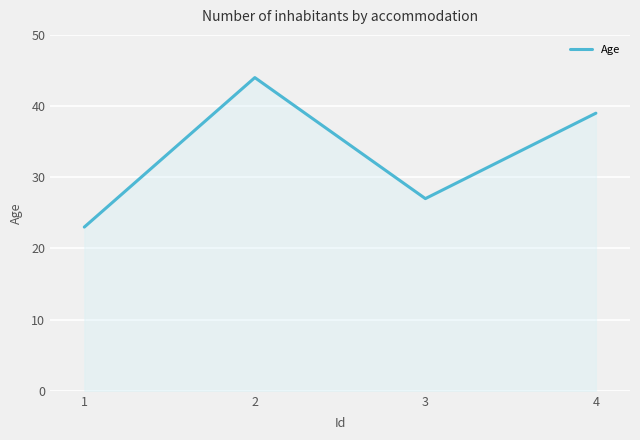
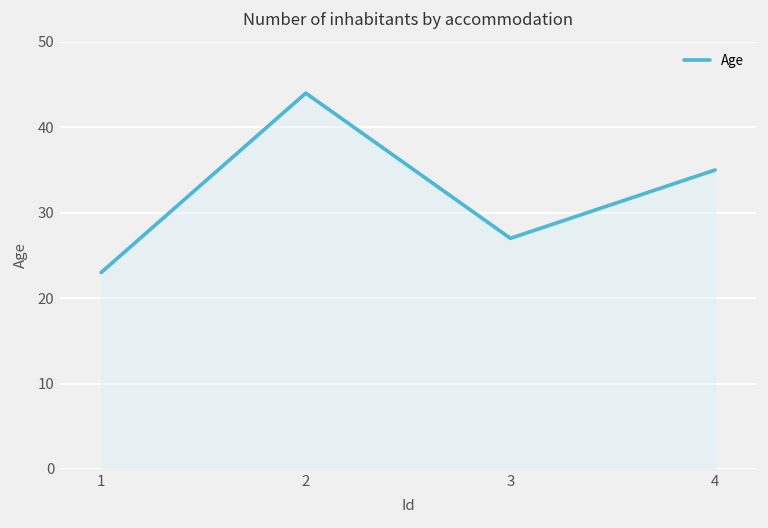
  {
    "1": 23,
    "2": 44,
    "3": 27,
-   "4": 39
+   "4": 35
  }
